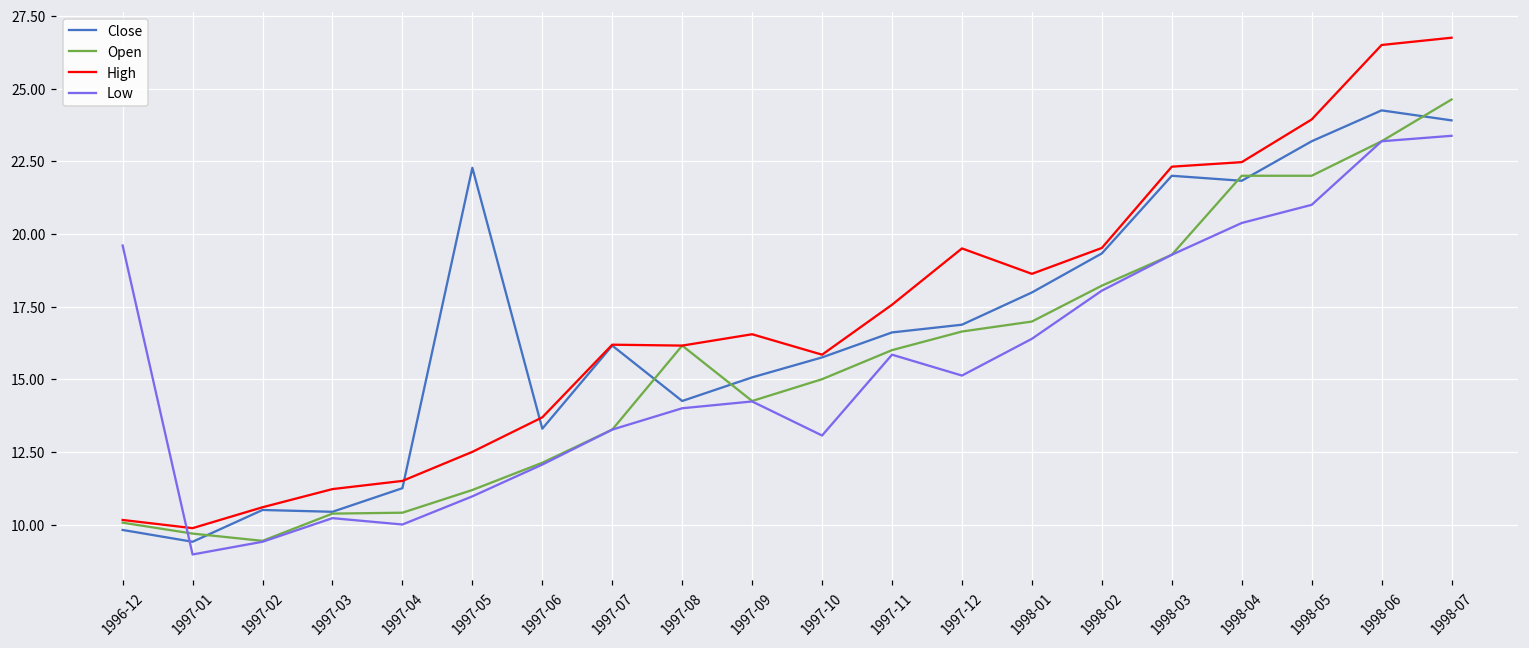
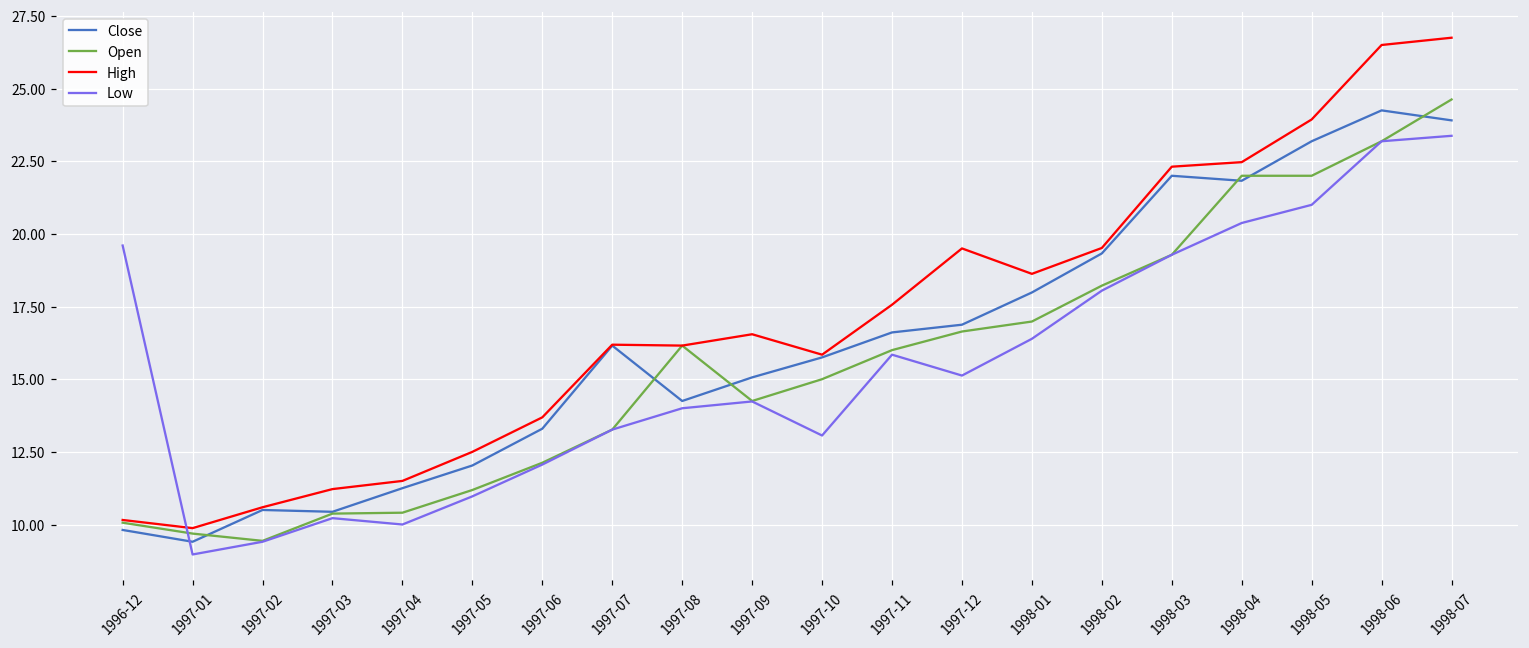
  {
    "Close": {
      "1996-12": 9.8,
      "1997-01": 9.4,
      "1997-04": 11.3,
-     "1997-05": 22.3,
+     "1997-05": 12.0,
      "1997-06": 13.3,
      "1997-08": 14.3,
      "1997-09": 15.1,
      "1997-11": 16.6,
      "1997-12": 16.9,
      "1998-01": 18.0,
      "1998-02": 19.3,
      "1998-03": 22.0,
      "1998-04": 21.8,
      "1998-05": 23.2,
      "1998-06": 24.3,
      "1998-07": 23.9
    },
    "Open": {
      "1997-01": 9.7,
      "1997-04": 10.4,
      "1997-05": 11.2,
      "1997-10": 15.0,
      "1997-11": 16.0,
      "1997-12": 16.6,
      "1998-01": 17.0,
      "1998-02": 18.2,
      "1998-04": 22.0,
      "1998-05": 22.0,
      "1998-07": 24.6
    },
    "High": {
      "1997-01": 9.9,
      "1997-03": 11.2,
      "1997-04": 11.5,
      "1997-05": 12.5,
      "1997-06": 13.7,
      "1997-09": 16.5,
      "1997-11": 17.6,
      "1997-12": 19.5,
      "1998-01": 18.6,
      "1998-02": 19.5,
      "1998-03": 22.3,
      "1998-04": 22.5,
      "1998-05": 23.9,
      "1998-06": 26.5,
      "1998-07": 26.8
    },
    "Low": {
      "1996-12": 19.6,
      "1997-01": 9.0,
      "1997-03": 10.2,
      "1997-04": 10.0,
      "1997-05": 11.0,
      "1997-08": 14.0,
      "1997-10": 13.1,
      "1997-11": 15.8,
      "1997-12": 15.1,
      "1998-01": 16.4,
      "1998-02": 18.0,
      "1998-04": 20.4,
      "1998-05": 21.0,
      "1998-07": 23.4
    }
  }
